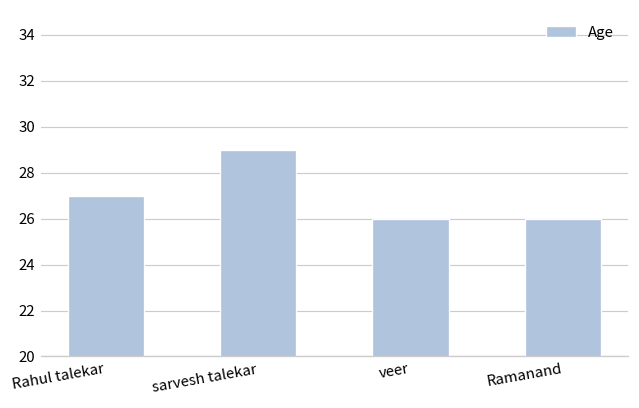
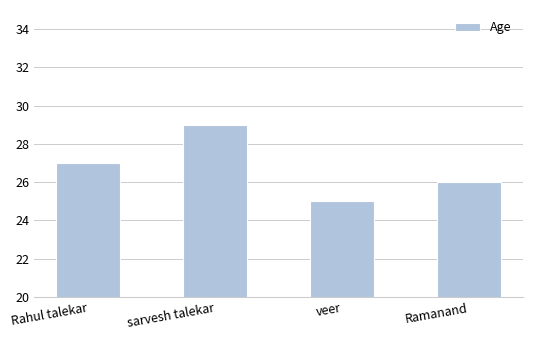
  {
    "Rahul talekar": 27,
    "sarvesh talekar": 29,
-   "veer": 26,
+   "veer": 25,
    "Ramanand": 26
  }
